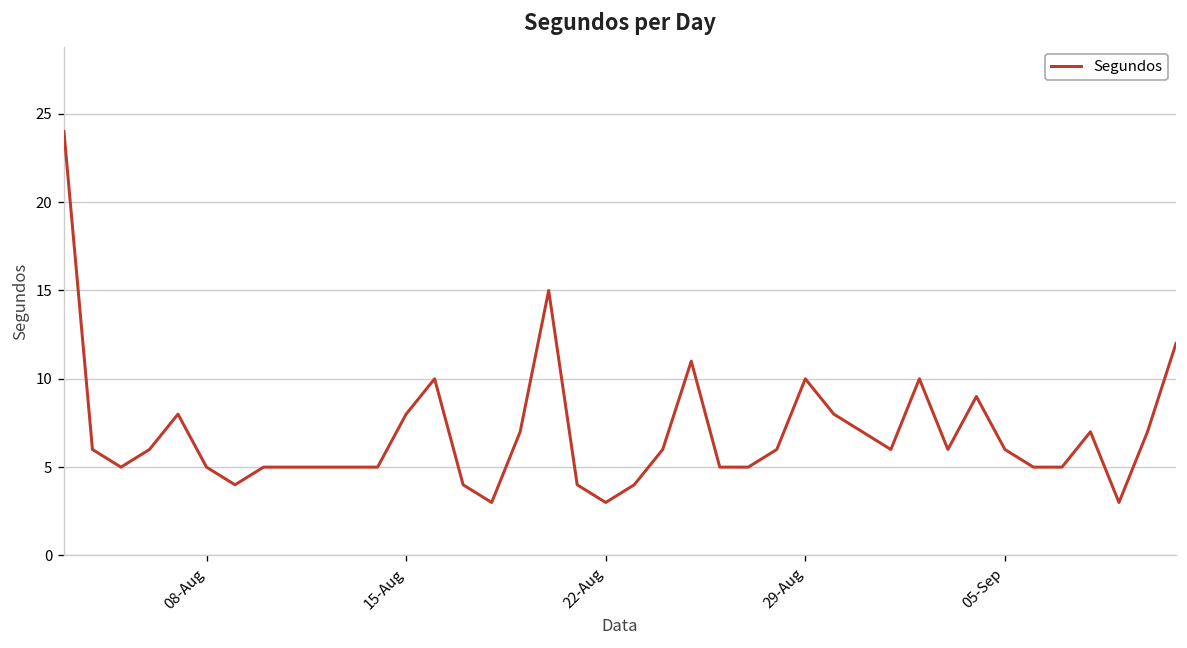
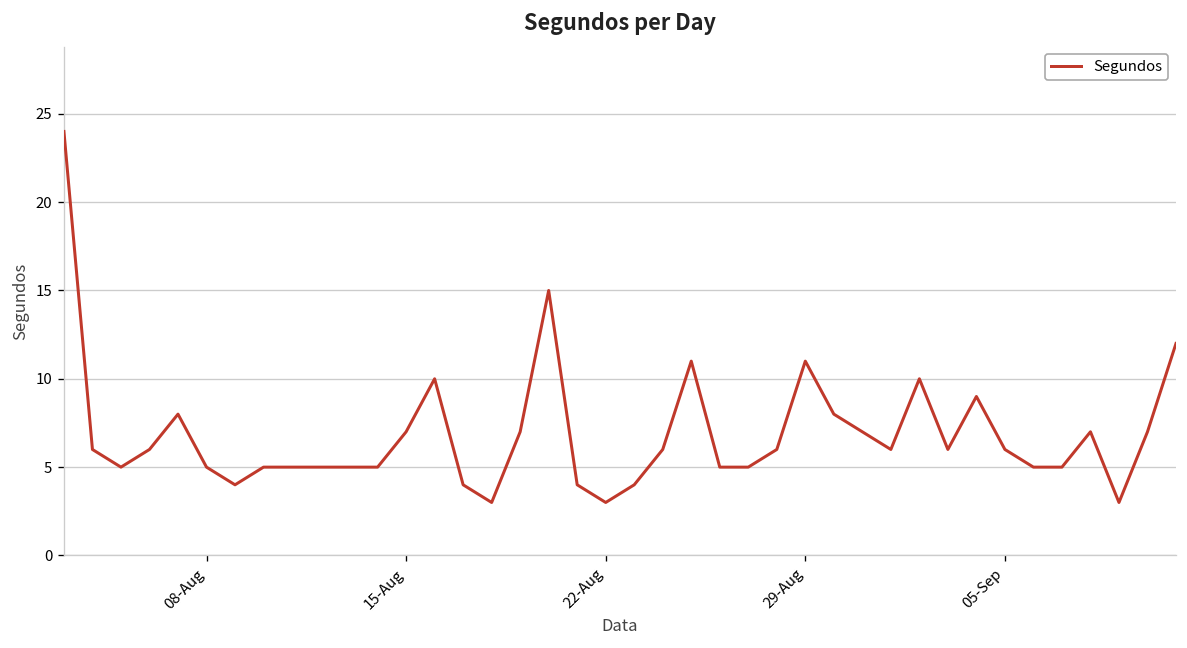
  {
    "08-Aug": 5,
-   "15-Aug": 8,
+   "15-Aug": 7,
    "22-Aug": 3,
-   "29-Aug": 10,
+   "29-Aug": 11,
    "05-Sep": 6
  }
